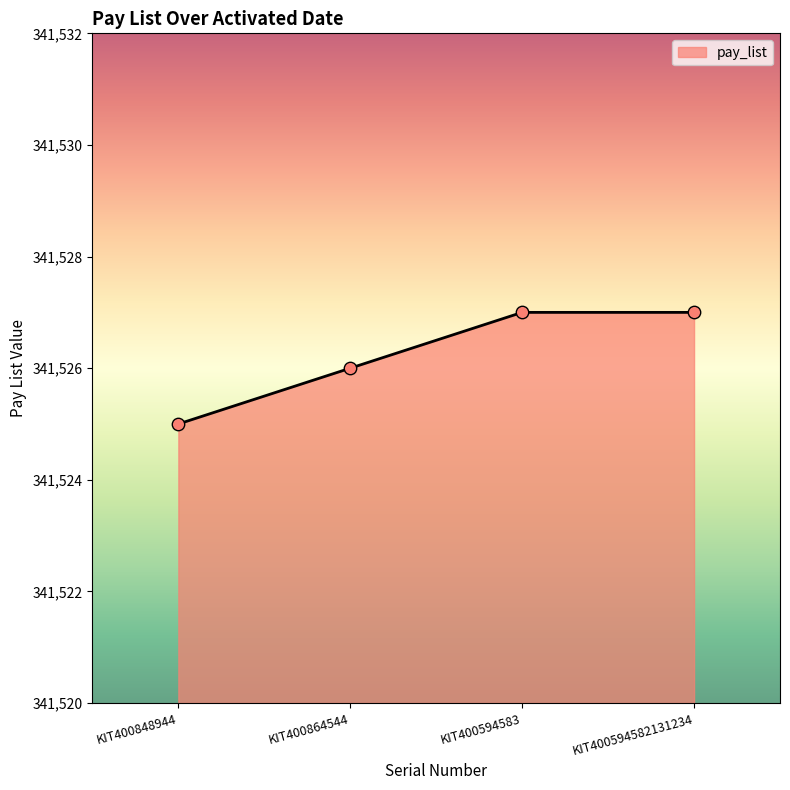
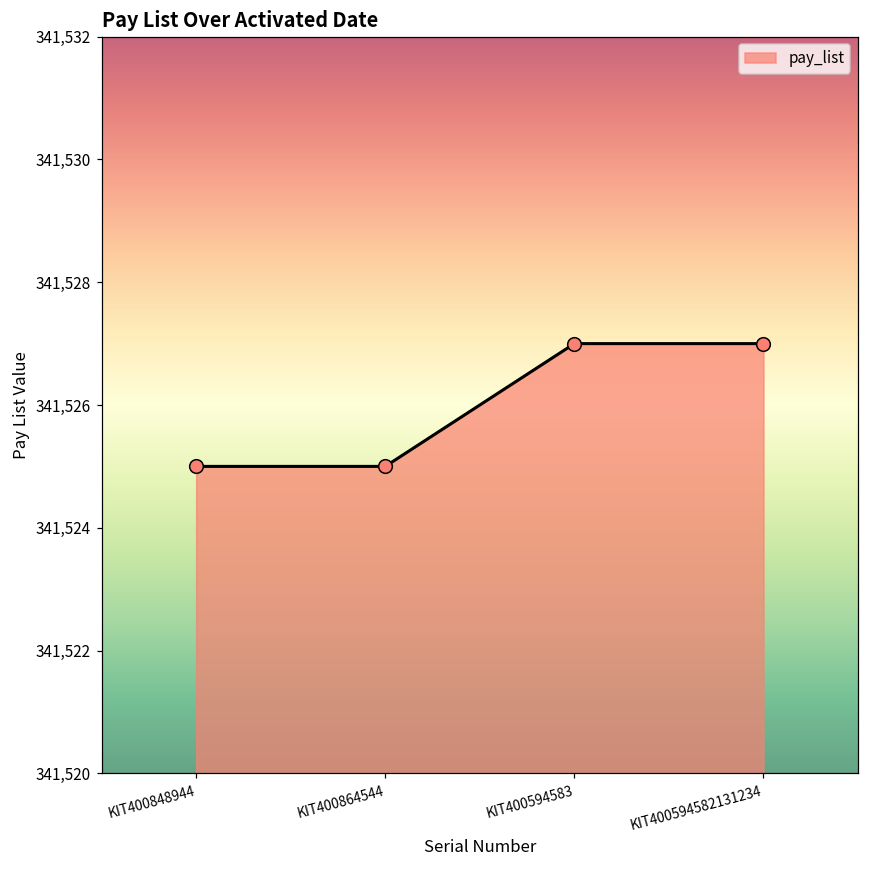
  {
    "KIT400848944": "341,525",
-   "KIT400864544": "341,526",
+   "KIT400864544": "341,525",
    "KIT400594583": "341,527",
    "KIT400594582131234": "341,527"
  }
